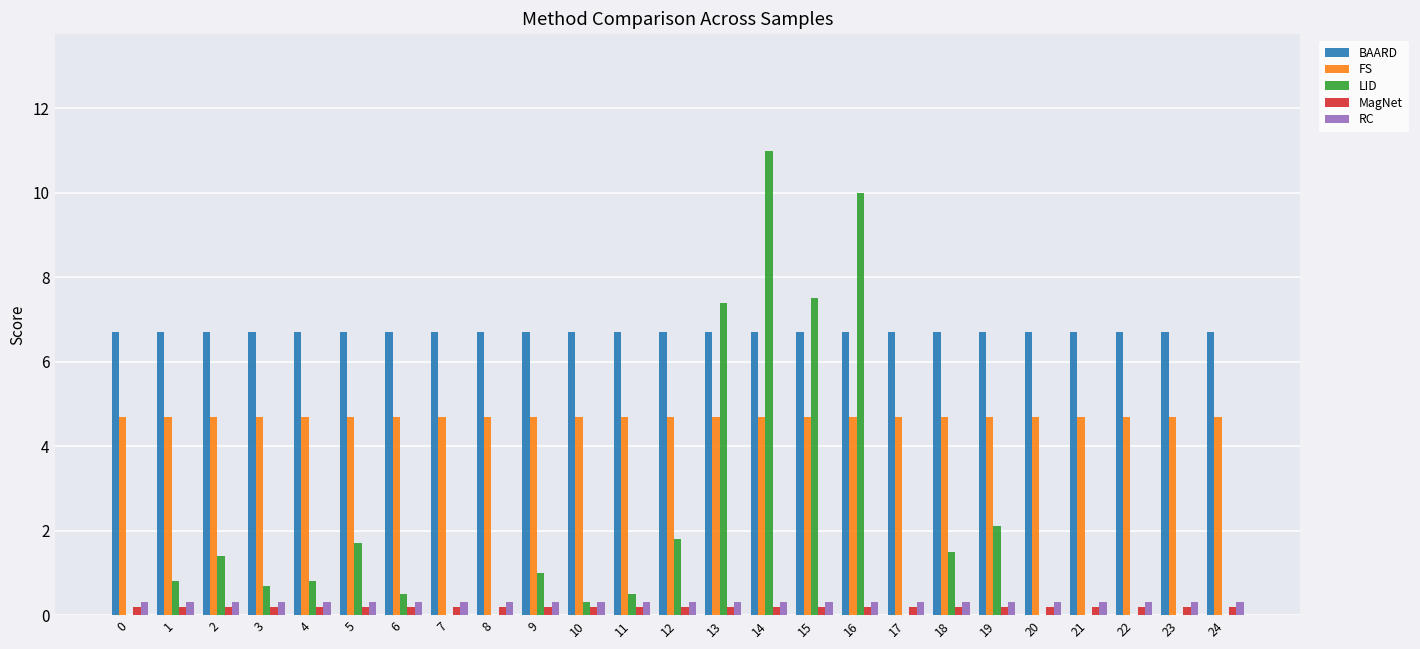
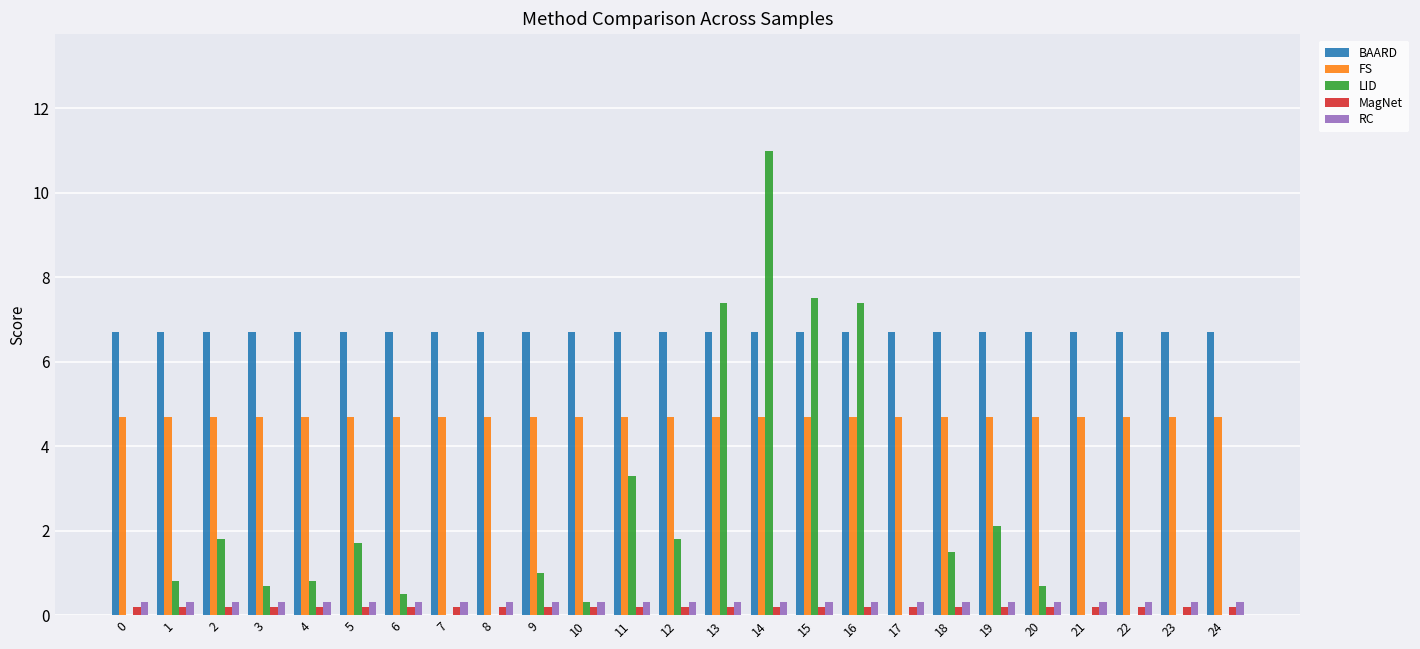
  {
    "BAARD": {
      "0": 6.7,
      "1": 6.7,
      "2": 6.7,
      "3": 6.7,
      "4": 6.7,
      "5": 6.7,
      "6": 6.7,
      "7": 6.7,
      "8": 6.7,
      "9": 6.7,
      "10": 6.7,
      "11": 6.7,
      "12": 6.7,
      "13": 6.7,
      "14": 6.7,
      "15": 6.7,
      "16": 6.7,
      "17": 6.7,
      "18": 6.7,
      "19": 6.7,
      "20": 6.7,
      "21": 6.7,
      "22": 6.7,
      "23": 6.7,
      "24": 6.7
    },
    "FS": {
      "0": 4.7,
      "1": 4.7,
      "2": 4.7,
      "3": 4.7,
      "4": 4.7,
      "5": 4.7,
      "6": 4.7,
      "7": 4.7,
      "8": 4.7,
      "9": 4.7,
      "10": 4.7,
      "11": 4.7,
      "12": 4.7,
      "13": 4.7,
      "14": 4.7,
      "15": 4.7,
      "16": 4.7,
      "17": 4.7,
      "18": 4.7,
      "19": 4.7,
      "20": 4.7,
      "21": 4.7,
      "22": 4.7,
      "23": 4.7,
      "24": 4.7
    },
    "LID": {
      "0": 0.0,
      "1": 0.8,
-     "2": 1.4,
+     "2": 1.8,
      "3": 0.7,
      "4": 0.8,
      "5": 1.7,
      "6": 0.5,
      "7": 0.0,
      "8": 0.0,
      "9": 1.0,
      "10": 0.3,
-     "11": 0.5,
+     "11": 3.3,
      "12": 1.8,
      "13": 7.4,
      "14": 11.0,
      "15": 7.5,
-     "16": 10.0,
+     "16": 7.4,
      "17": 0.0,
      "18": 1.5,
      "19": 2.1,
-     "20": 0.0,
+     "20": 0.7,
      "21": 0.0,
      "22": 0.0,
      "23": 0.0,
      "24": 0.0
    },
    "MagNet": {
      "0": 0.2,
      "1": 0.2,
      "2": 0.2,
      "3": 0.2,
      "4": 0.2,
      "5": 0.2,
      "6": 0.2,
      "7": 0.2,
      "8": 0.2,
      "9": 0.2,
      "10": 0.2,
      "11": 0.2,
      "12": 0.2,
      "13": 0.2,
      "14": 0.2,
      "15": 0.2,
      "16": 0.2,
      "17": 0.2,
      "18": 0.2,
      "19": 0.2,
      "20": 0.2,
      "21": 0.2,
      "22": 0.2,
      "23": 0.2,
      "24": 0.2
    },
    "RC": {
      "0": 0.3,
      "1": 0.3,
      "2": 0.3,
      "3": 0.3,
      "4": 0.3,
      "5": 0.3,
      "6": 0.3,
      "7": 0.3,
      "8": 0.3,
      "9": 0.3,
      "10": 0.3,
      "11": 0.3,
      "12": 0.3,
      "13": 0.3,
      "14": 0.3,
      "15": 0.3,
      "16": 0.3,
      "17": 0.3,
      "18": 0.3,
      "19": 0.3,
      "20": 0.3,
      "21": 0.3,
      "22": 0.3,
      "23": 0.3,
      "24": 0.3
    }
  }
